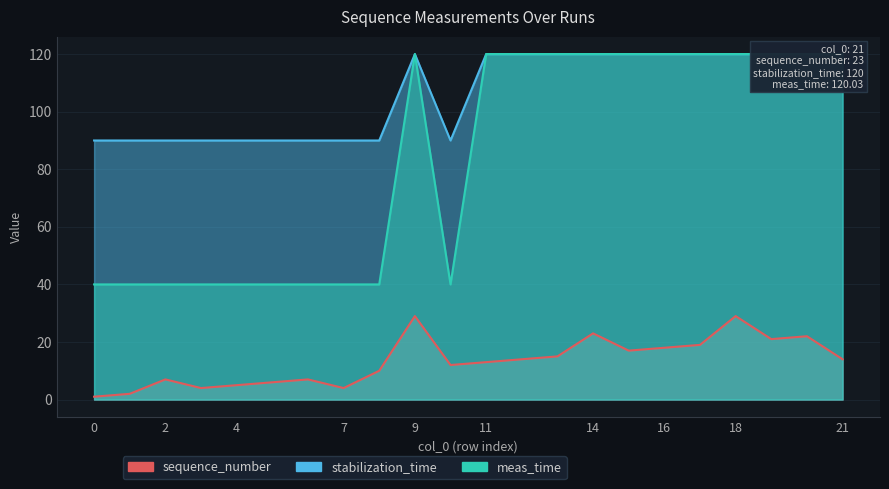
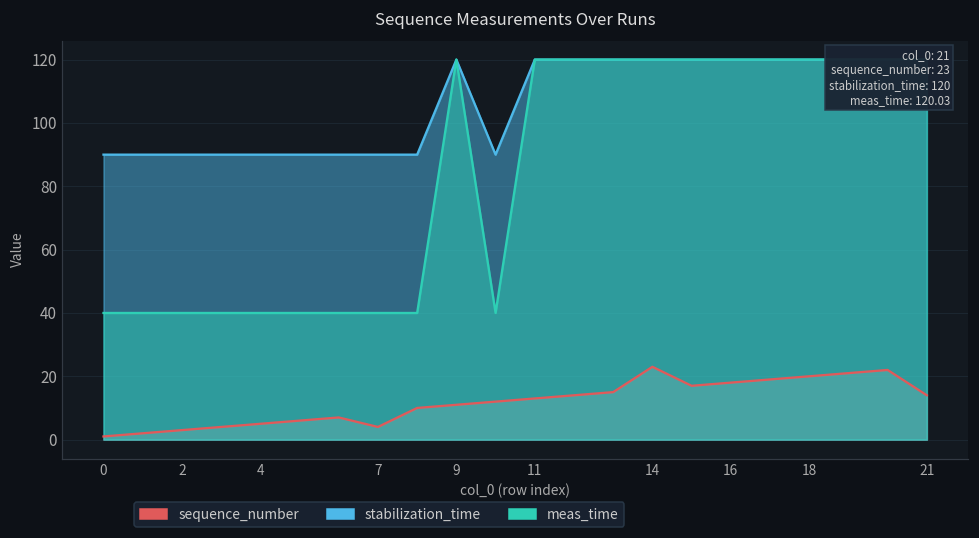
  {
    "sequence_number": {
      "0": 1,
-     "2": 7,
+     "2": 3,
      "4": 5,
      "7": 4,
-     "9": 29,
+     "9": 11,
      "11": 13,
      "14": 23,
      "16": 18,
-     "18": 29,
+     "18": 20,
      "21": 14
    }
  }
